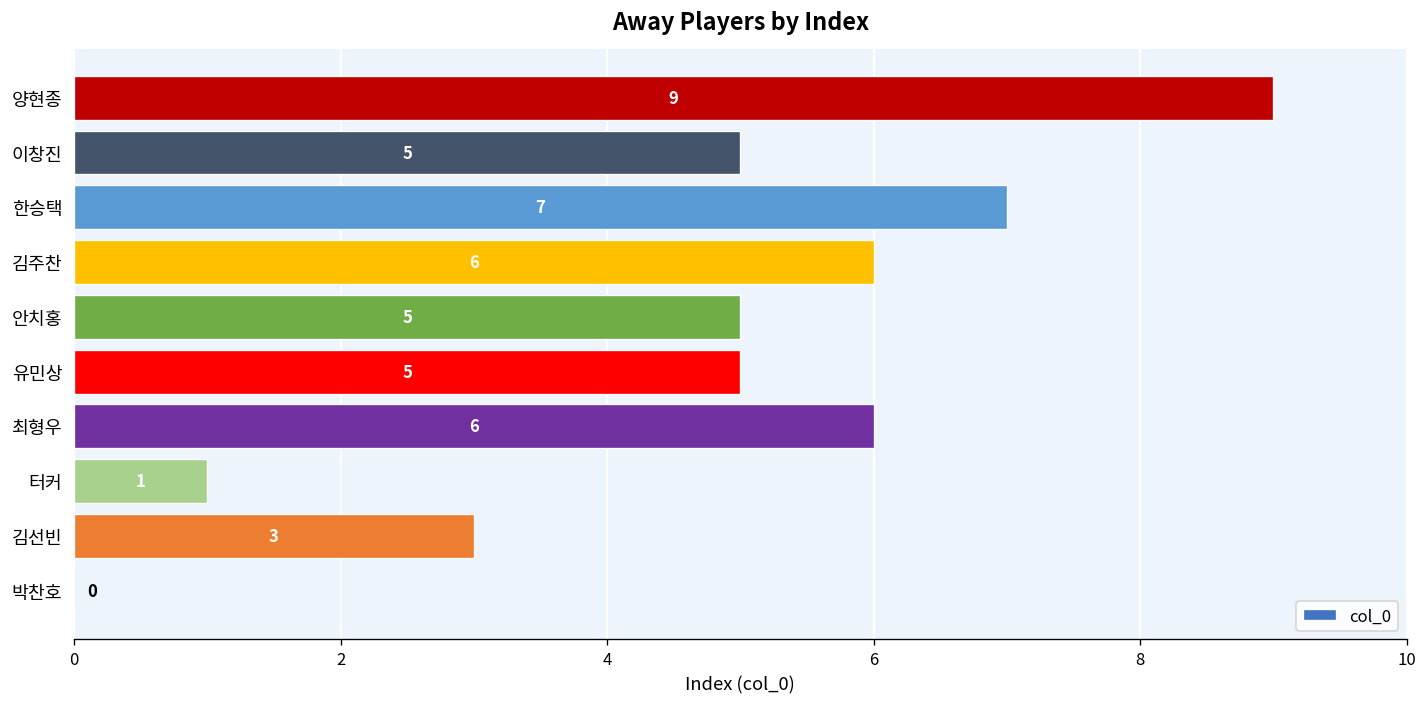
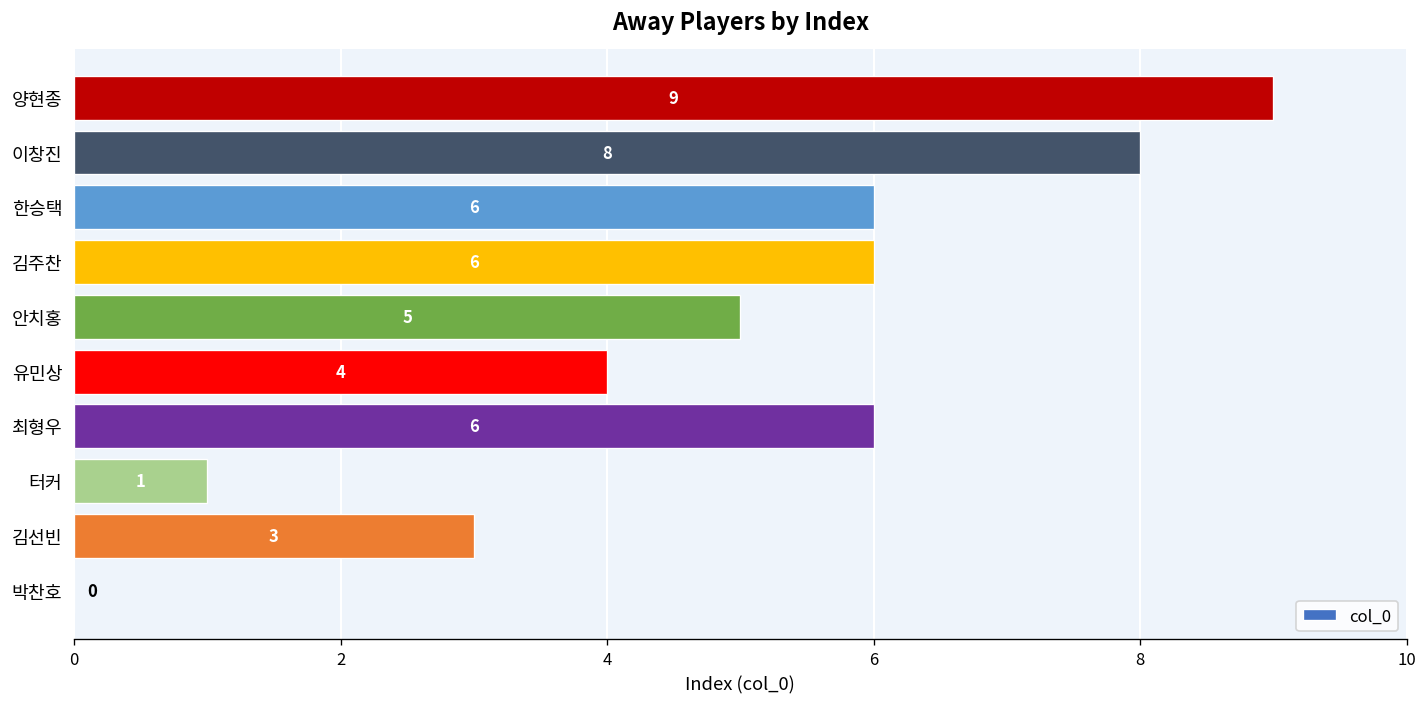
  {
    "양현종": 9,
-   "이창진": 5,
-   "한승택": 7,
+   "이창진": 8,
+   "한승택": 6,
    "김주찬": 6,
    "안치홍": 5,
-   "유민상": 5,
+   "유민상": 4,
    "최형우": 6,
    "터커": 1,
    "김선빈": 3,
    "박찬호": 0
  }
